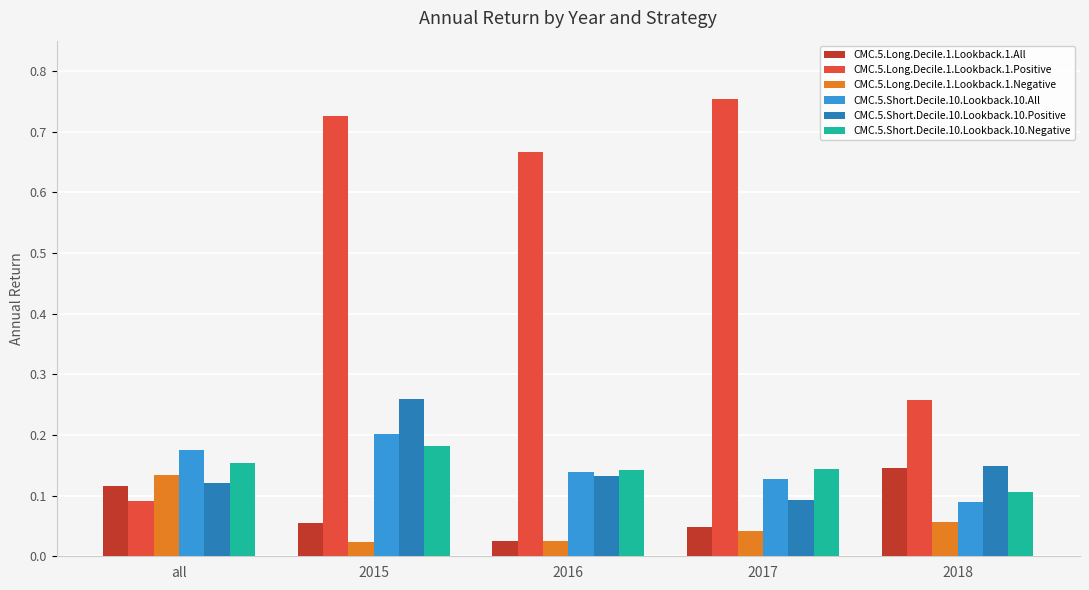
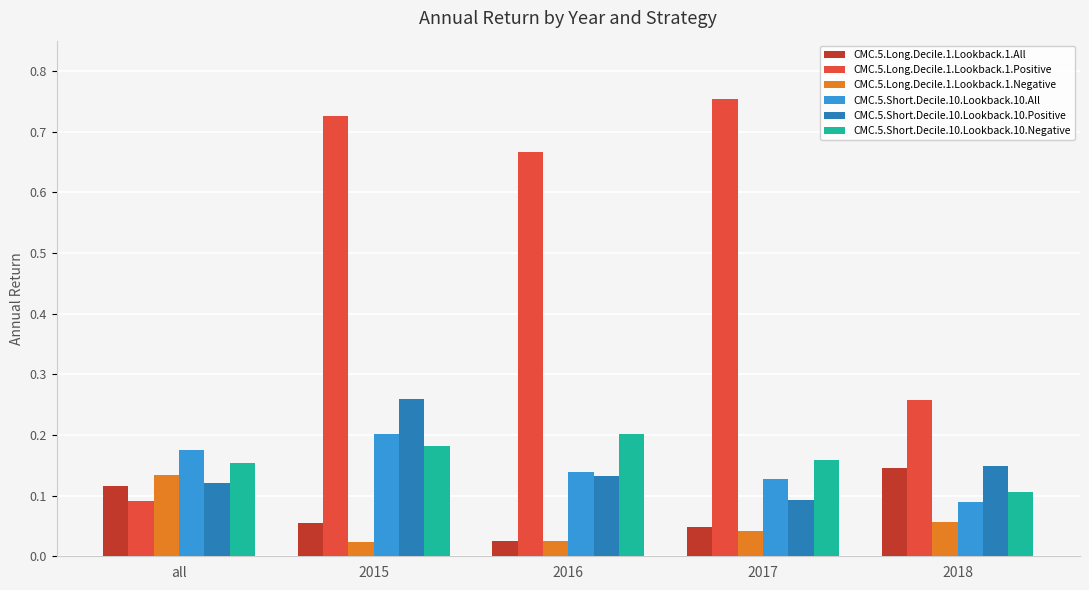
  {
    "CMC.5.Short.Decile.10.Lookback.10.Negative": {
      "all": 0.15,
      "2015": 0.18,
-     "2016": 0.14,
-     "2017": 0.14,
+     "2016": 0.20,
+     "2017": 0.16,
      "2018": 0.11
    }
  }
